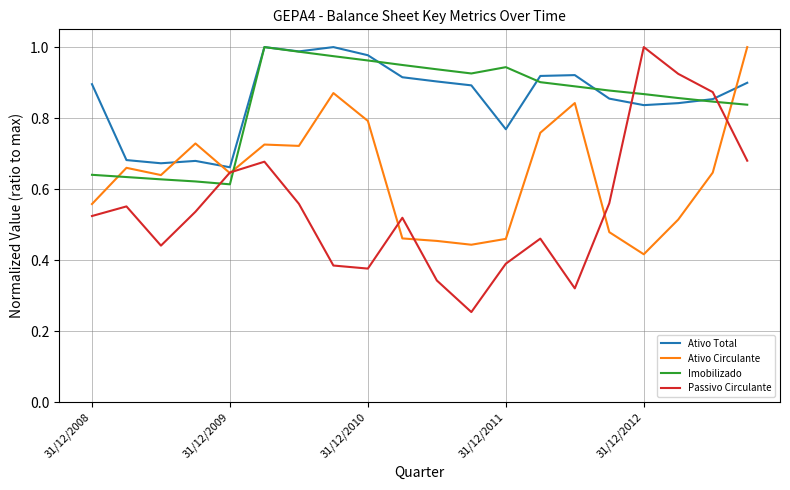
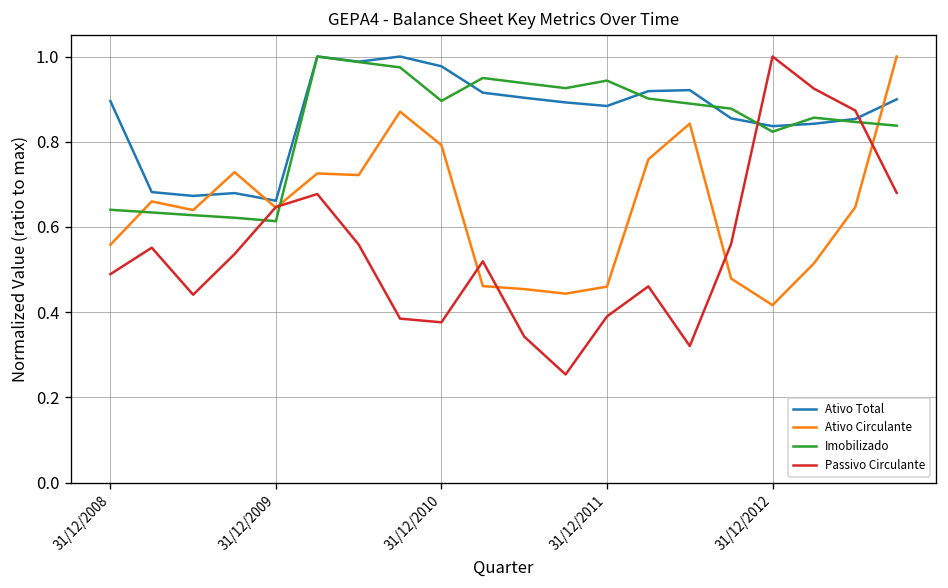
  {
    "Ativo Total": {
      "31/12/2008": 0.90,
      "31/12/2009": 0.66,
      "31/12/2010": 0.98,
-     "31/12/2011": 0.77,
+     "31/12/2011": 0.88,
      "31/12/2012": 0.84
    },
    "Ativo Circulante": {
      "31/12/2008": 0.56,
      "31/12/2010": 0.79,
      "31/12/2011": 0.46,
      "31/12/2012": 0.42
    },
    "Imobilizado": {
      "31/12/2008": 0.64,
      "31/12/2009": 0.61,
-     "31/12/2010": 0.96,
+     "31/12/2010": 0.90,
      "31/12/2011": 0.94,
-     "31/12/2012": 0.87
+     "31/12/2012": 0.82
    },
    "Passivo Circulante": {
-     "31/12/2008": 0.52,
+     "31/12/2008": 0.49,
      "31/12/2010": 0.38,
      "31/12/2011": 0.39,
      "31/12/2012": 1.00
    }
  }
